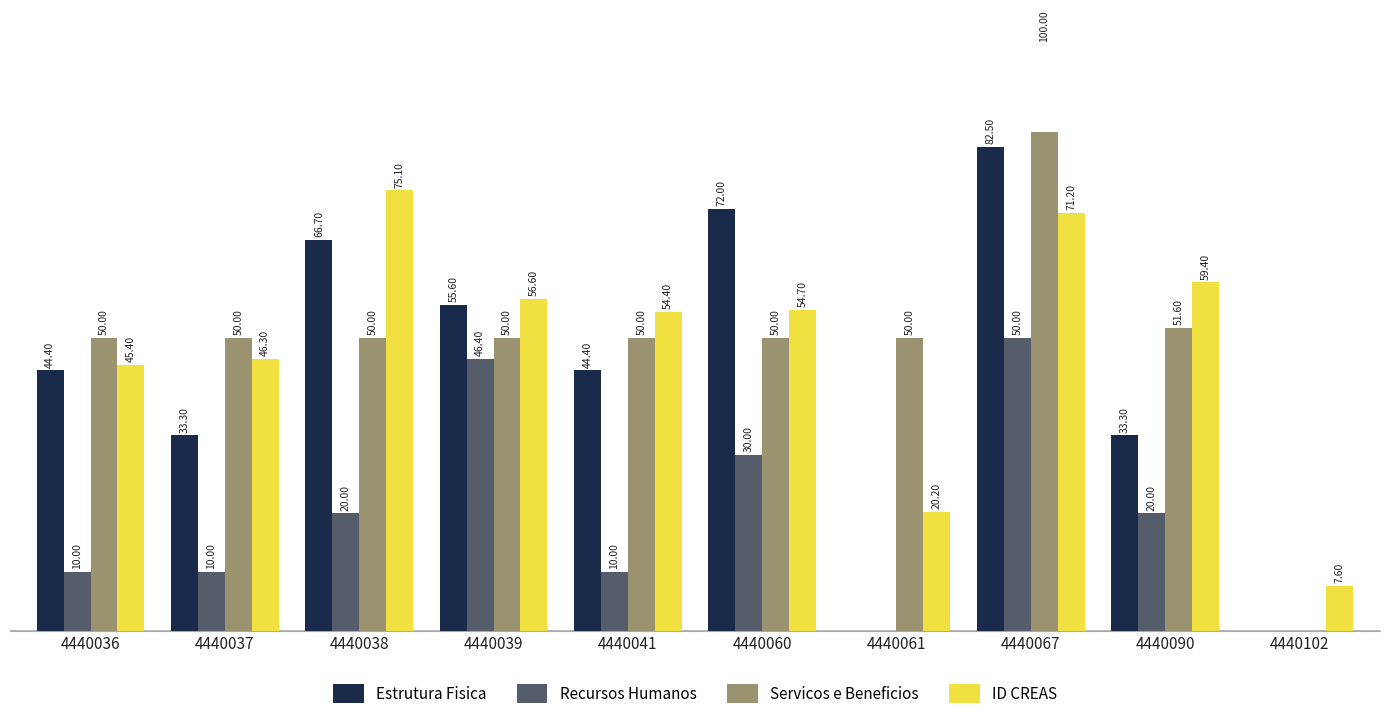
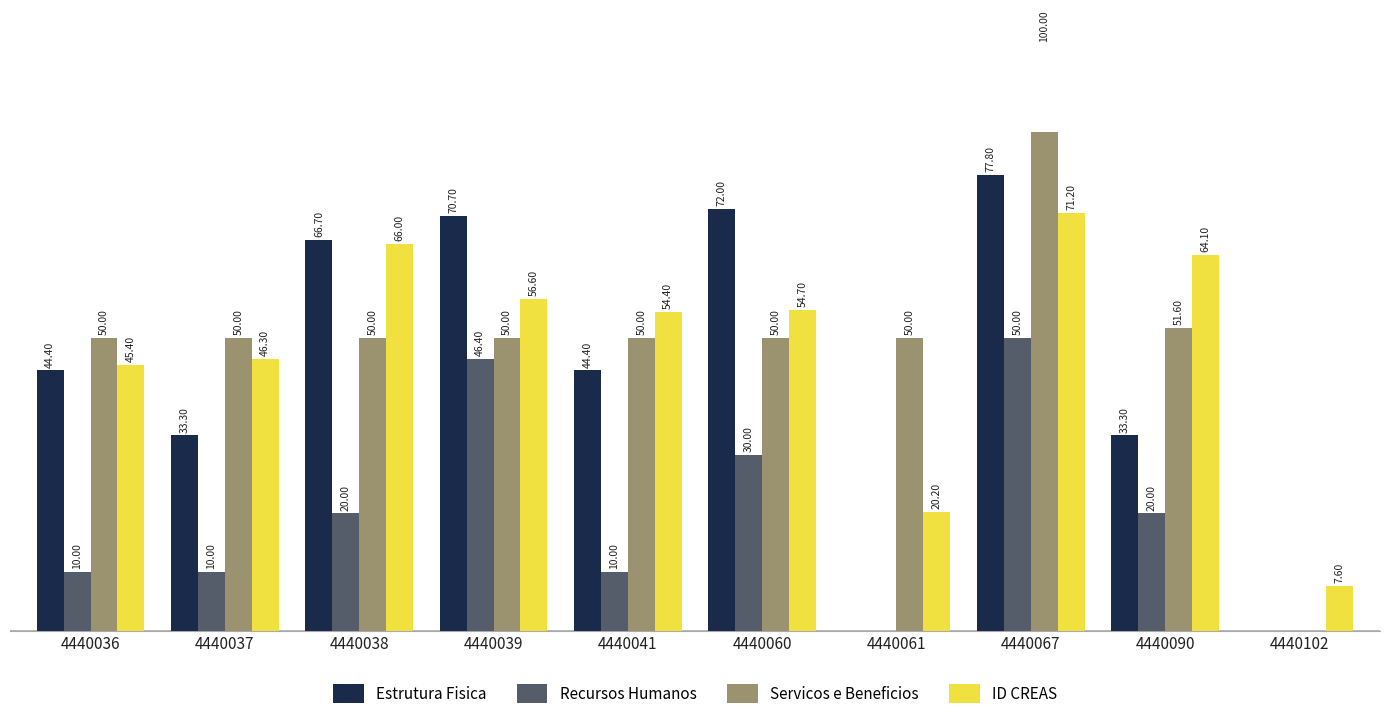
  {
    "Estrutura Fisica": {
      "4440036": 44.40,
      "4440037": 33.30,
      "4440038": 66.70,
-     "4440039": 55.60,
+     "4440039": 70.70,
      "4440041": 44.40,
      "4440060": 72.00,
-     "4440067": 82.50,
+     "4440067": 77.80,
      "4440090": 33.30
    },
    "Recursos Humanos": {
      "4440036": 10.00,
      "4440037": 10.00,
      "4440038": 20.00,
      "4440039": 46.40,
      "4440041": 10.00,
      "4440060": 30.00,
      "4440067": 50.00,
      "4440090": 20.00
    },
    "Servicos e Beneficios": {
      "4440036": 50.00,
      "4440037": 50.00,
      "4440038": 50.00,
      "4440039": 50.00,
      "4440041": 50.00,
      "4440060": 50.00,
      "4440061": 50.00,
      "4440090": 51.60
    },
    "ID CREAS": {
      "4440036": 45.40,
      "4440037": 46.30,
-     "4440038": 75.10,
+     "4440038": 66.00,
      "4440039": 56.60,
      "4440041": 54.40,
      "4440060": 54.70,
      "4440061": 20.20,
      "4440067": 71.20,
-     "4440090": 59.40,
+     "4440090": 64.10,
      "4440102": 7.60
    }
  }
